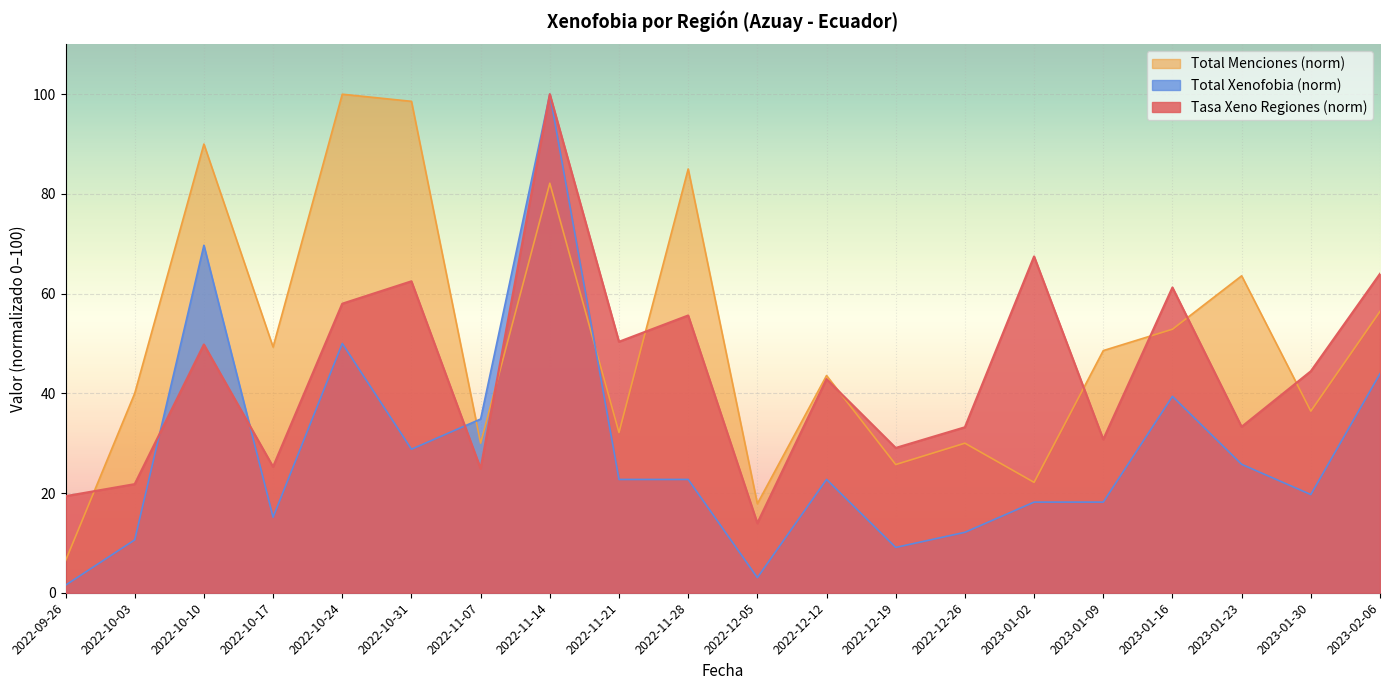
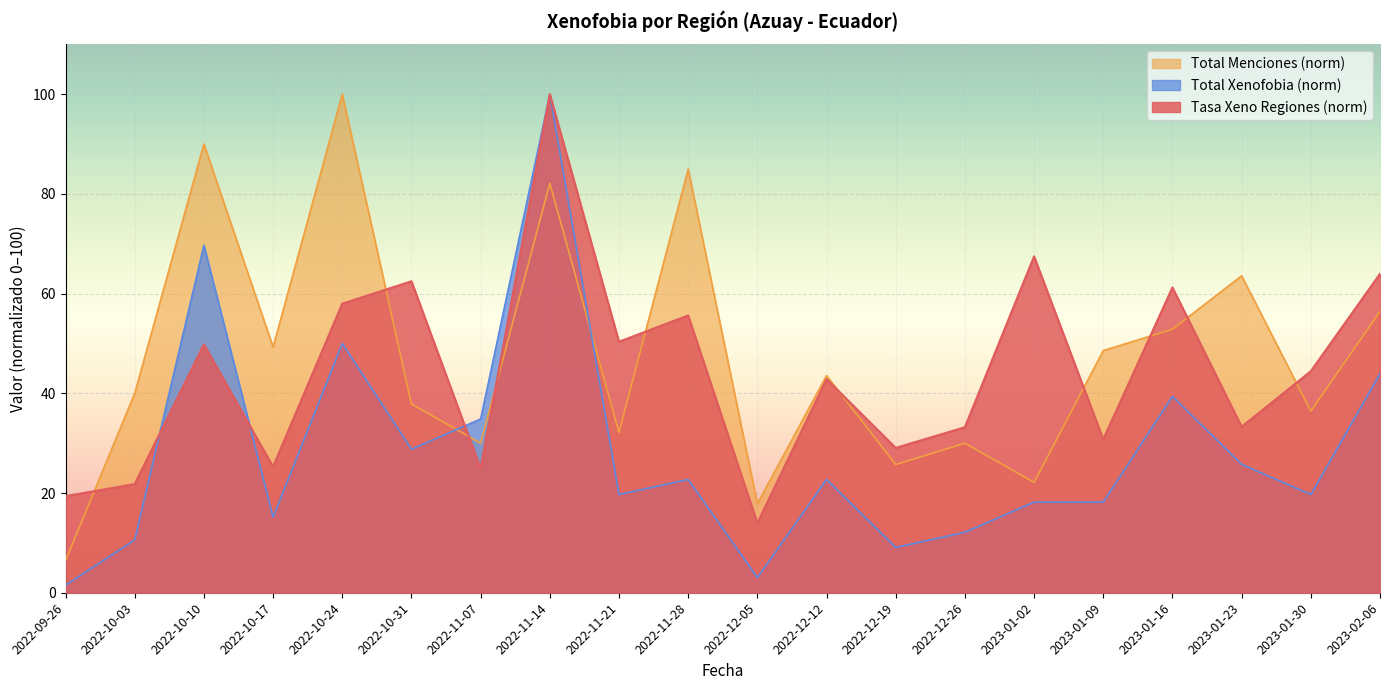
  {
    "Total Menciones (norm)": {
      "2022-09-26": 6,
      "2022-10-03": 40,
      "2022-10-10": 90,
      "2022-10-17": 49,
      "2022-10-24": 100,
-     "2022-10-31": 99,
+     "2022-10-31": 38,
      "2022-11-07": 30,
      "2022-11-14": 82,
      "2022-11-21": 32,
      "2022-11-28": 85,
      "2022-12-05": 18,
      "2022-12-12": 44,
      "2022-12-19": 26,
      "2022-12-26": 30,
      "2023-01-02": 22,
      "2023-01-09": 49,
      "2023-01-16": 53,
      "2023-01-23": 64,
      "2023-01-30": 36,
      "2023-02-06": 56
    },
    "Total Xenofobia (norm)": {
      "2022-09-26": 2,
      "2022-10-03": 11,
      "2022-10-10": 70,
      "2022-10-17": 15,
      "2022-10-24": 50,
      "2022-10-31": 29,
      "2022-11-07": 35,
-     "2022-11-21": 23,
+     "2022-11-21": 20,
      "2022-11-28": 23,
      "2022-12-05": 3,
      "2022-12-12": 23,
      "2022-12-19": 9,
      "2022-12-26": 12,
      "2023-01-02": 18,
      "2023-01-09": 18,
      "2023-01-16": 39,
      "2023-01-23": 26,
      "2023-01-30": 20,
      "2023-02-06": 44
    },
    "Tasa Xeno Regiones (norm)": {
      "2022-09-26": 19,
      "2022-10-03": 22,
      "2022-10-10": 50,
      "2022-10-17": 25,
      "2022-10-24": 58,
      "2022-10-31": 62,
      "2022-11-07": 25,
      "2022-11-21": 50,
      "2022-11-28": 56,
      "2022-12-05": 14,
      "2022-12-12": 43,
      "2022-12-19": 29,
      "2022-12-26": 33,
      "2023-01-02": 67,
      "2023-01-09": 31,
      "2023-01-16": 61,
      "2023-01-23": 33,
      "2023-01-30": 44,
      "2023-02-06": 64
    }
  }
